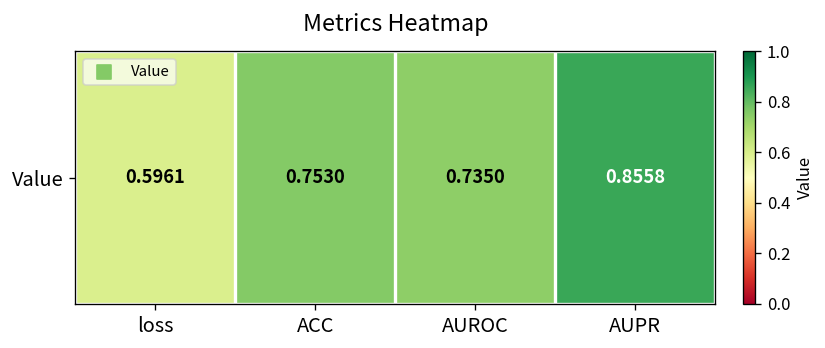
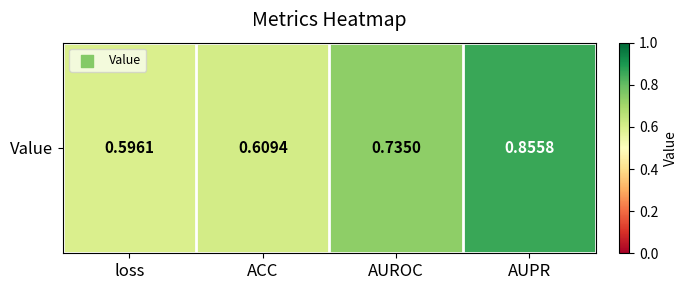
  {
    "Value": {
      "loss": 0.5961,
-     "ACC": 0.7530,
+     "ACC": 0.6094,
      "AUROC": 0.7350,
      "AUPR": 0.8558
    }
  }
